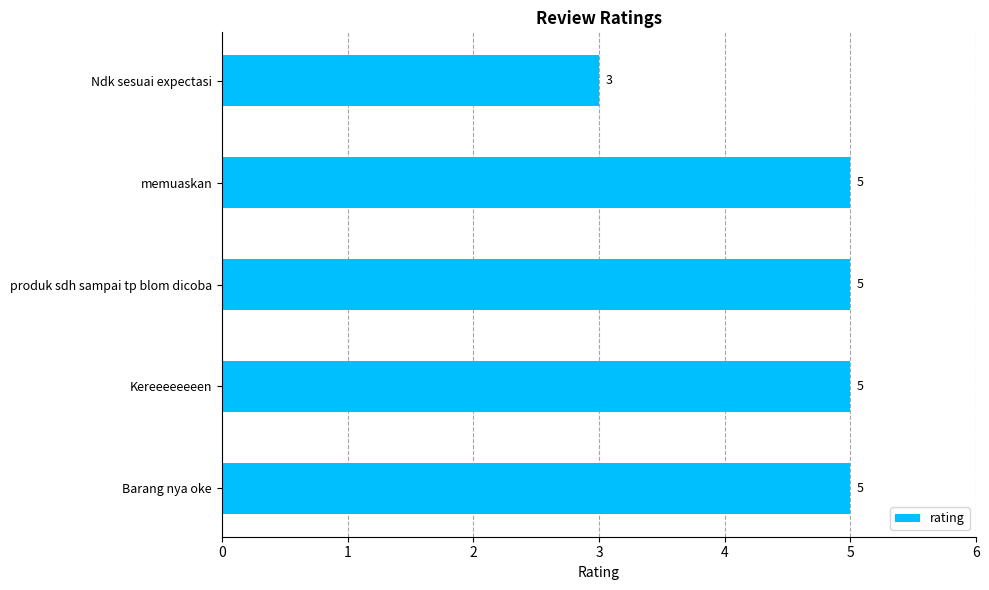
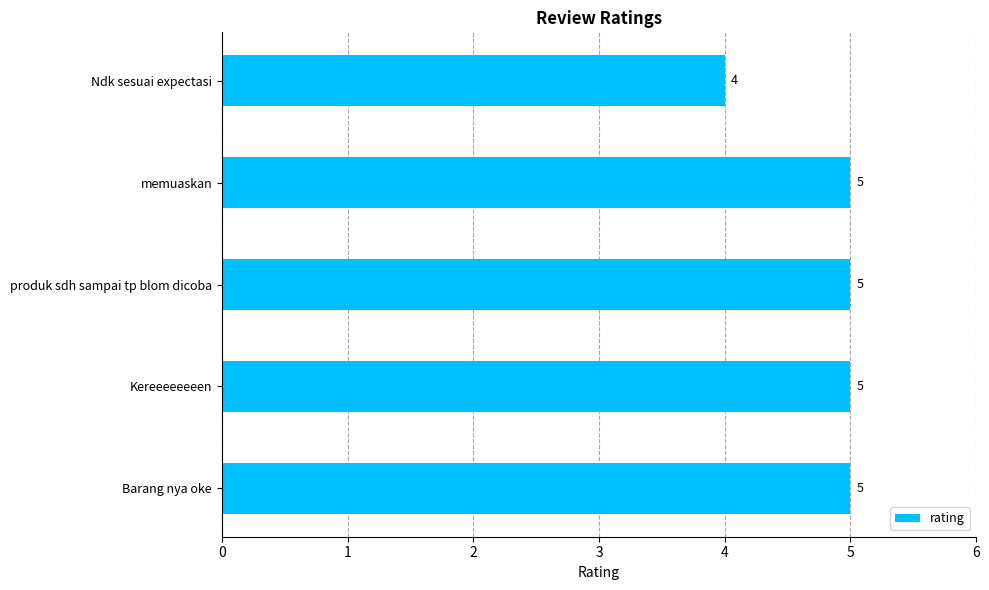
  {
-   "Ndk sesuai expectasi": 3,
+   "Ndk sesuai expectasi": 4,
    "memuaskan": 5,
    "produk sdh sampai tp blom dicoba": 5,
    "Kereeeeeeeen": 5,
    "Barang nya oke": 5
  }
